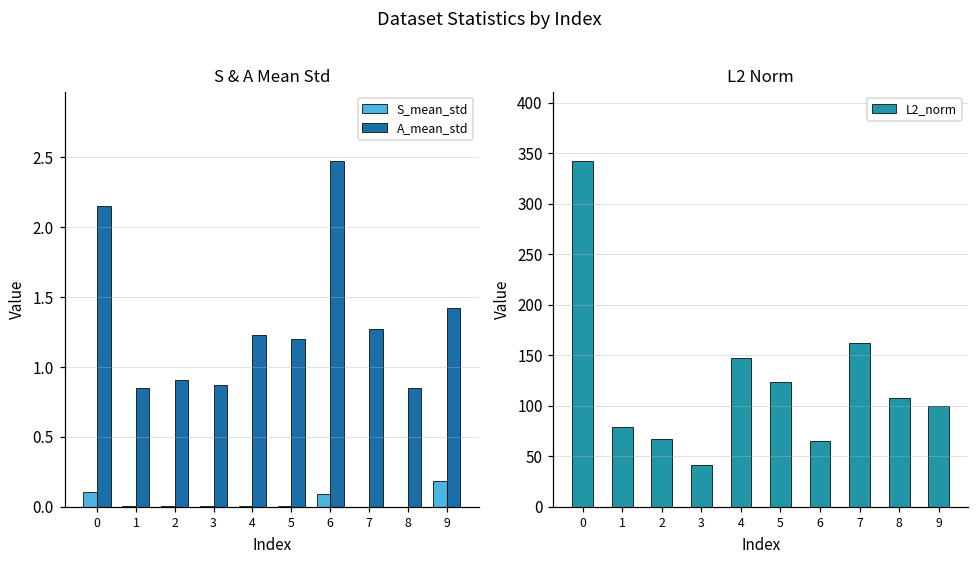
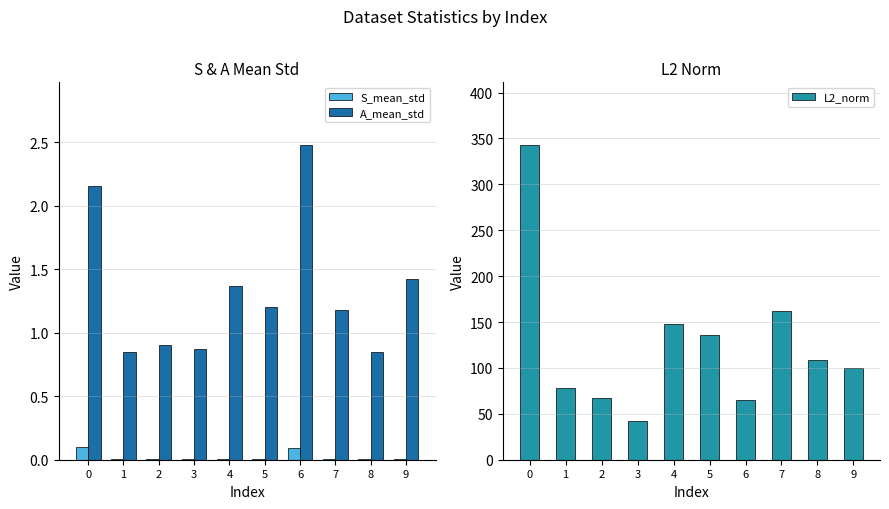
  {
    "S & A Mean Std": {
      "S_mean_std": {
        "0": 0.10,
        "6": 0.09,
-       "9": 0.19
+       "9": 0.01
      },
      "A_mean_std": {
        "0": 2.15,
        "1": 0.85,
        "2": 0.91,
        "3": 0.87,
-       "4": 1.23,
+       "4": 1.37,
        "5": 1.20,
        "6": 2.48,
-       "7": 1.28,
+       "7": 1.18,
        "8": 0.85,
        "9": 1.42
      }
    },
    "L2 Norm": {
      "0": 340,
      "1": 80,
      "2": 70,
      "3": 40,
      "4": 150,
-     "5": 120,
+     "5": 140,
      "6": 70,
      "7": 160,
      "8": 110,
      "9": 100
    }
  }
